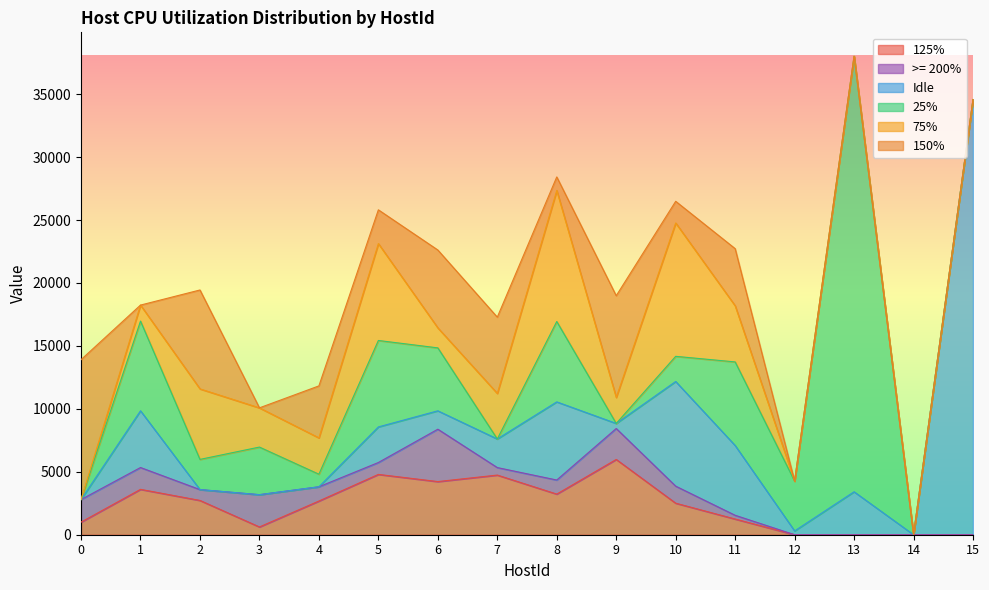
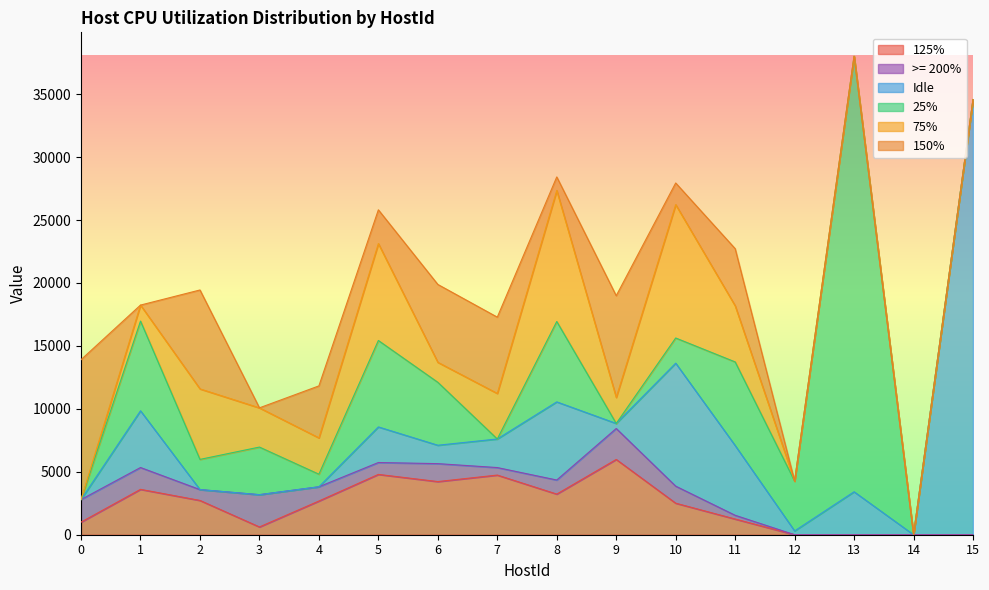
  {
    ">= 200%": {
      "1": 1700,
      "5": 900,
-     "6": 4200,
+     "6": 1400,
      "7": 600,
      "8": 1100,
      "9": 2500,
      "10": 1400,
      "11": 300
    },
    "Idle": {
      "1": 4500,
      "5": 2800,
      "6": 1500,
      "8": 6200,
-     "10": 8300,
+     "10": 9800,
      "11": 5500,
      "12": 300,
      "13": 3400
    },
    "25%": {
      "1": 7100,
      "2": 2400,
      "3": 3800,
      "4": 1000,
      "5": 6900,
      "6": 5000,
      "8": 6400,
      "10": 2000,
      "11": 6600
    }
  }
